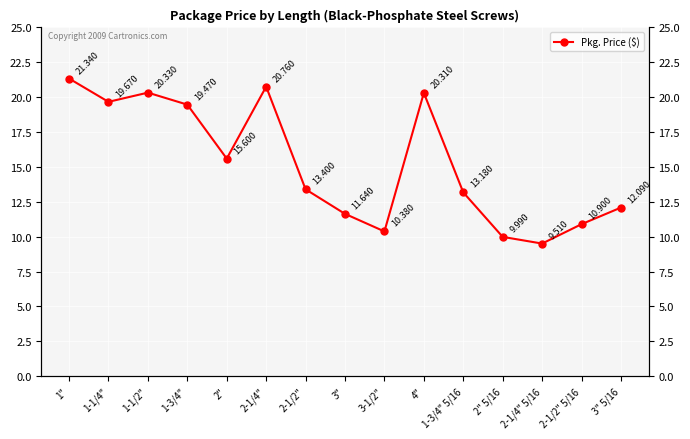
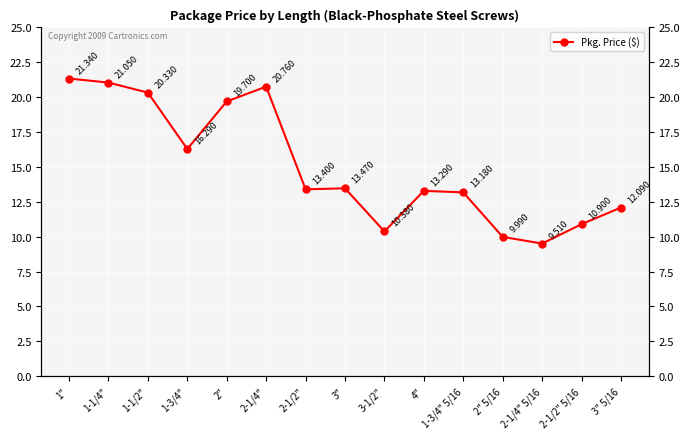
  {
    "1\"": 21.340,
-   "1-1/4\"": 19.670,
+   "1-1/4\"": 21.050,
    "1-1/2\"": 20.330,
-   "1-3/4\"": 19.470,
-   "2\"": 15.600,
+   "1-3/4\"": 16.290,
+   "2\"": 19.700,
    "2-1/4\"": 20.760,
    "2-1/2\"": 13.400,
-   "3\"": 11.640,
+   "3\"": 13.470,
    "3-1/2\"": 10.380,
-   "4\"": 20.310,
+   "4\"": 13.290,
    "1-3/4\" 5/16": 13.180,
    "2\" 5/16": 9.990,
    "2-1/4\" 5/16": 9.510,
    "2-1/2\" 5/16": 10.900,
    "3\" 5/16": 12.090
  }
